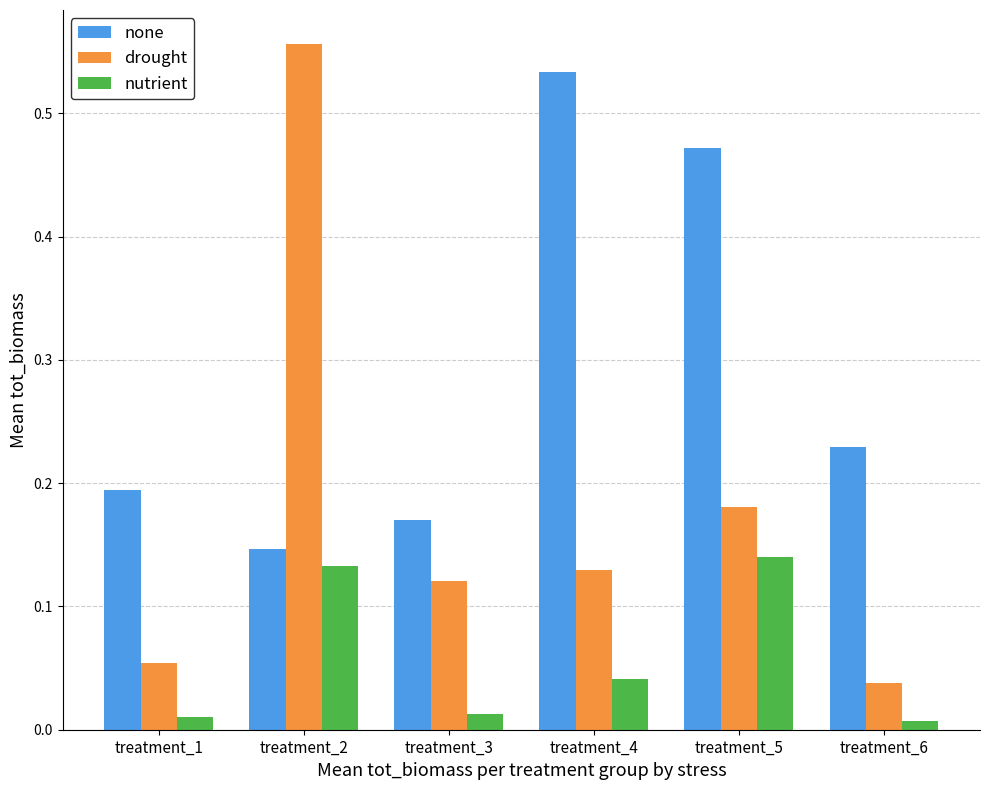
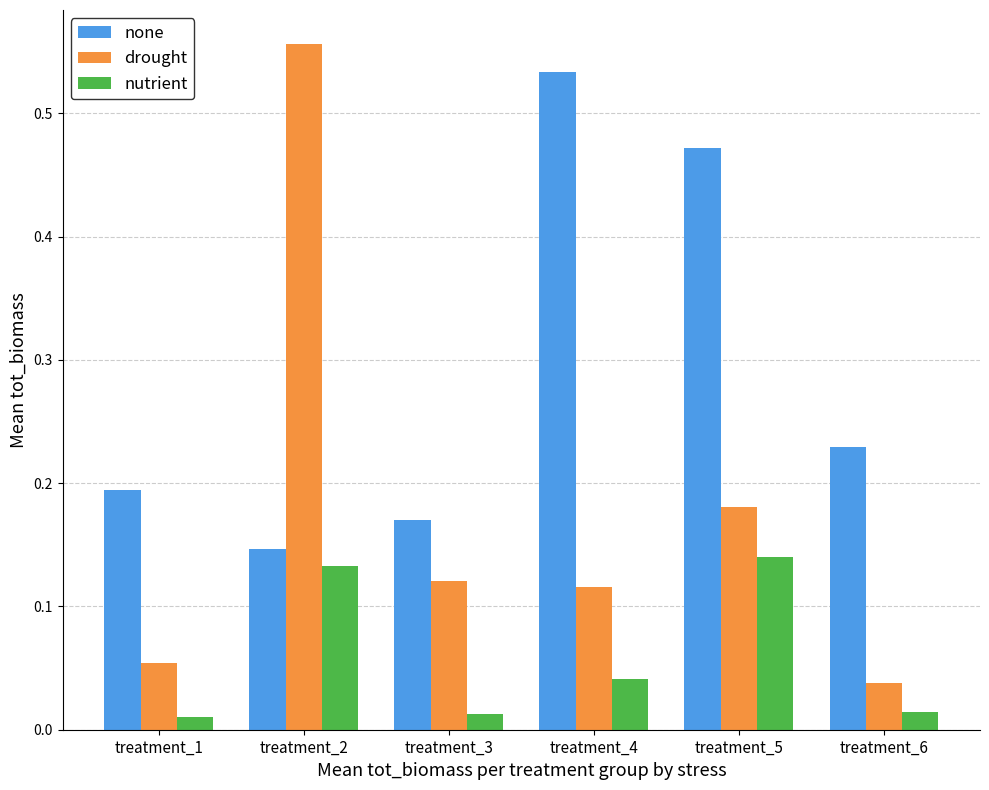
  {
    "none": {
      "treatment_1": 0.195,
      "treatment_2": 0.147,
      "treatment_3": 0.170,
      "treatment_4": 0.533,
      "treatment_5": 0.472,
      "treatment_6": 0.229
    },
    "drought": {
      "treatment_1": 0.054,
      "treatment_2": 0.556,
      "treatment_3": 0.120,
-     "treatment_4": 0.129,
+     "treatment_4": 0.116,
      "treatment_5": 0.181,
      "treatment_6": 0.038
    },
    "nutrient": {
      "treatment_1": 0.010,
      "treatment_2": 0.133,
      "treatment_3": 0.013,
      "treatment_4": 0.041,
      "treatment_5": 0.140,
-     "treatment_6": 0.007
+     "treatment_6": 0.014
    }
  }
